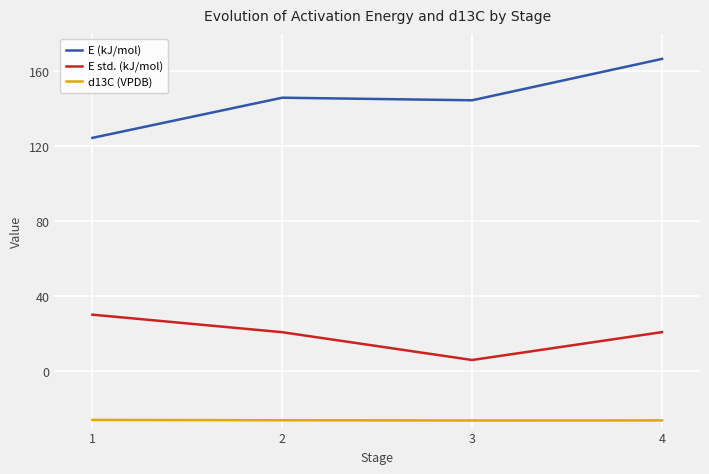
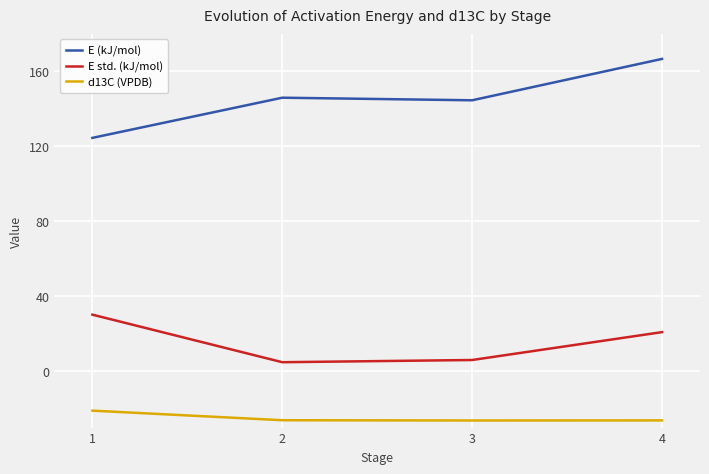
  {
    "E (kJ/mol)": {
      "1": 125,
      "2": 146,
      "3": 145,
      "4": 167
    },
    "E std. (kJ/mol)": {
      "1": 30,
-     "2": 21,
+     "2": 5,
      "3": 6,
      "4": 21
    },
    "d13C (VPDB)": {
-     "1": -26,
+     "1": -21,
      "2": -26,
      "3": -26,
      "4": -26
    }
  }
